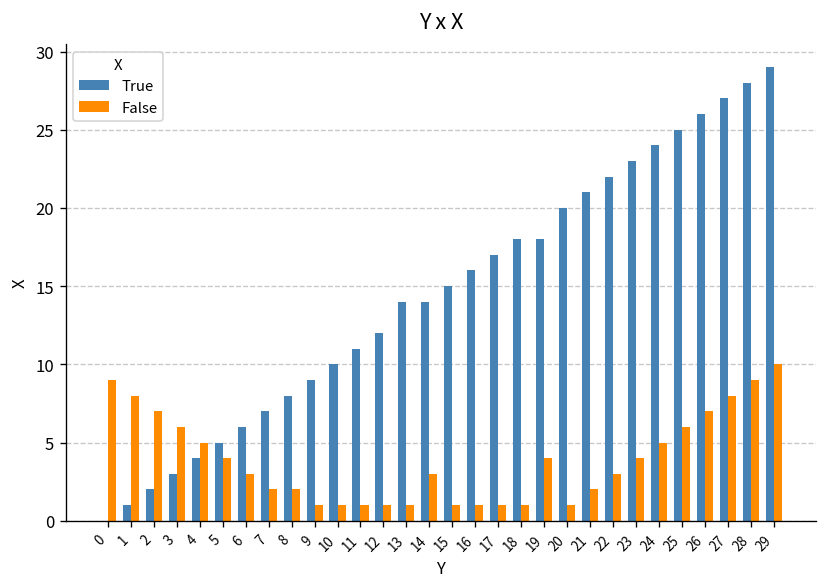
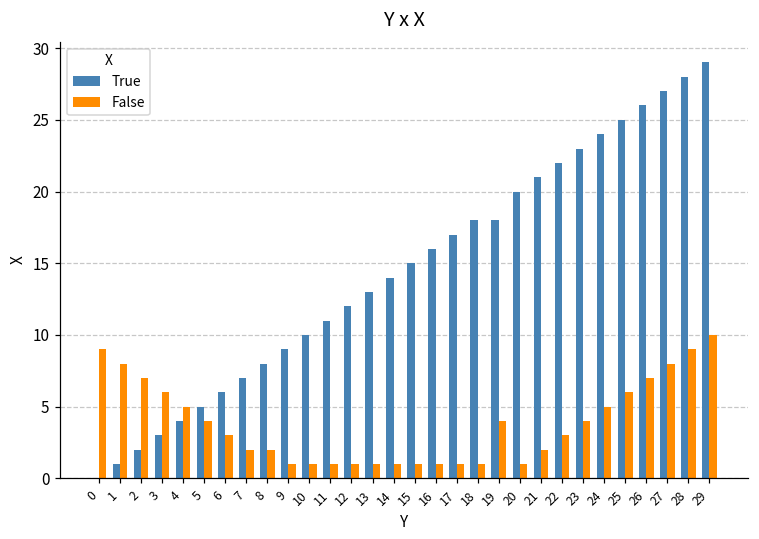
  {
    "True": {
      "0": 0,
      "1": 1,
      "2": 2,
      "3": 3,
      "4": 4,
      "5": 5,
      "6": 6,
      "7": 7,
      "8": 8,
      "9": 9,
      "10": 10,
      "11": 11,
      "12": 12,
-     "13": 14,
+     "13": 13,
      "14": 14,
      "15": 15,
      "16": 16,
      "17": 17,
      "18": 18,
      "19": 18,
      "20": 20,
      "21": 21,
      "22": 22,
      "23": 23,
      "24": 24,
      "25": 25,
      "26": 26,
      "27": 27,
      "28": 28,
      "29": 29
    },
    "False": {
      "0": 9,
      "1": 8,
      "2": 7,
      "3": 6,
      "4": 5,
      "5": 4,
      "6": 3,
      "7": 2,
      "8": 2,
      "9": 1,
      "10": 1,
      "11": 1,
      "12": 1,
      "13": 1,
-     "14": 3,
+     "14": 1,
      "15": 1,
      "16": 1,
      "17": 1,
      "18": 1,
      "19": 4,
      "20": 1,
      "21": 2,
      "22": 3,
      "23": 4,
      "24": 5,
      "25": 6,
      "26": 7,
      "27": 8,
      "28": 9,
      "29": 10
    }
  }
